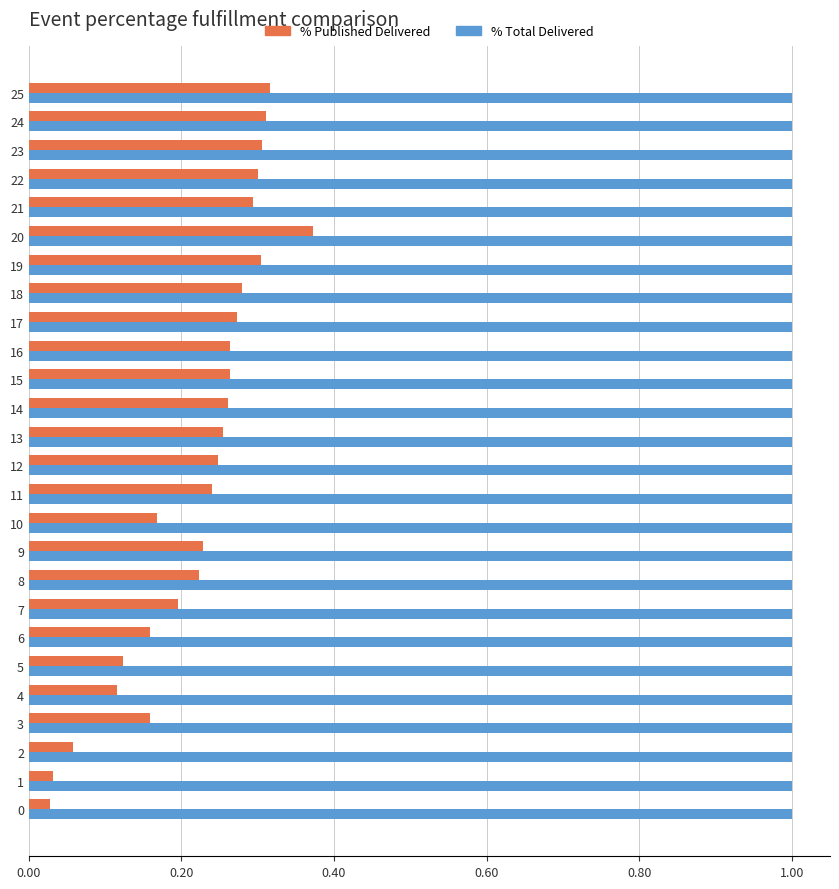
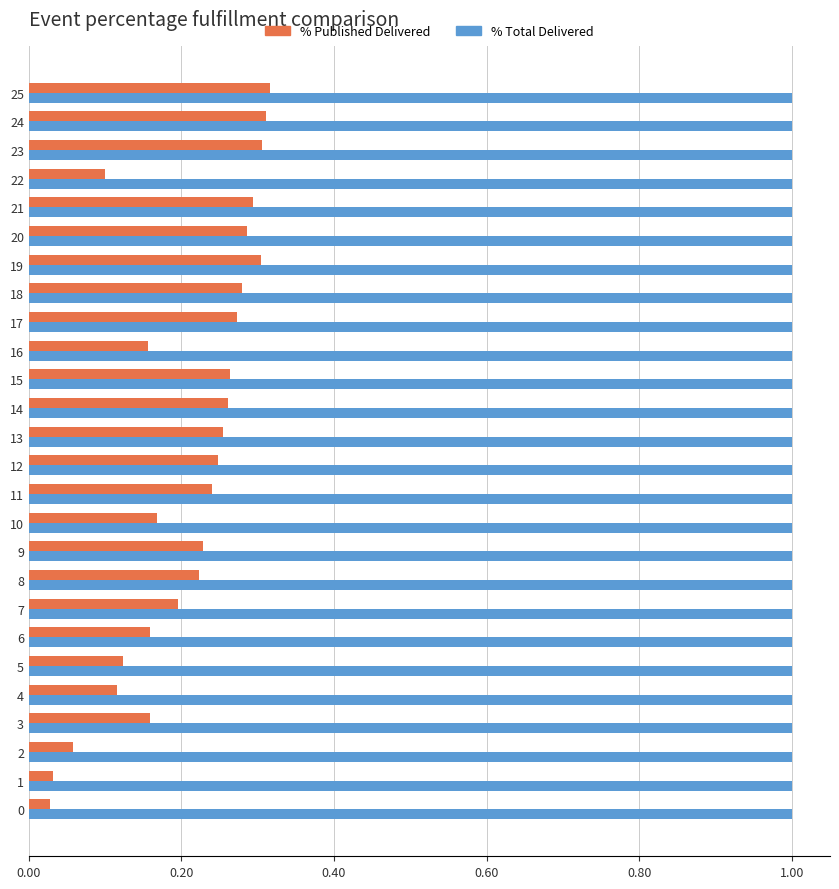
  {
    "% Published Delivered": {
      "25": 0.32,
      "24": 0.31,
      "23": 0.31,
-     "22": 0.3,
+     "22": 0.1,
      "21": 0.29,
-     "20": 0.37,
+     "20": 0.29,
      "19": 0.30,
      "18": 0.28,
      "17": 0.27,
-     "16": 0.26,
+     "16": 0.16,
      "15": 0.26,
      "14": 0.26,
      "13": 0.25,
      "12": 0.25,
      "11": 0.24,
      "10": 0.17,
      "9": 0.23,
      "8": 0.22,
      "7": 0.20,
      "6": 0.16,
      "5": 0.12,
      "4": 0.12,
      "3": 0.16,
      "2": 0.06,
      "1": 0.03,
      "0": 0.03
    },
    "% Total Delivered": {
      "25": 1.00,
      "24": 1.00,
      "23": 1.00,
      "22": 1.00,
      "21": 1.00,
      "20": 1.00,
      "19": 1.00,
      "18": 1.00,
      "17": 1.00,
      "16": 1.00,
      "15": 1.00,
      "14": 1.00,
      "13": 1.00,
      "12": 1.00,
      "11": 1.00,
      "10": 1.00,
      "9": 1.00,
      "8": 1.00,
      "7": 1.00,
      "6": 1.00,
      "5": 1.00,
      "4": 1.00,
      "3": 1.00,
      "2": 1.00,
      "1": 1.00,
      "0": 1.00
    }
  }
